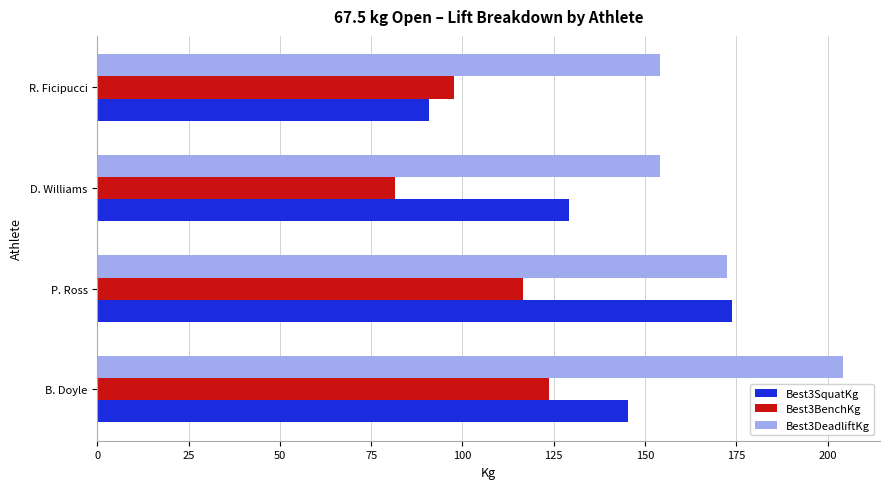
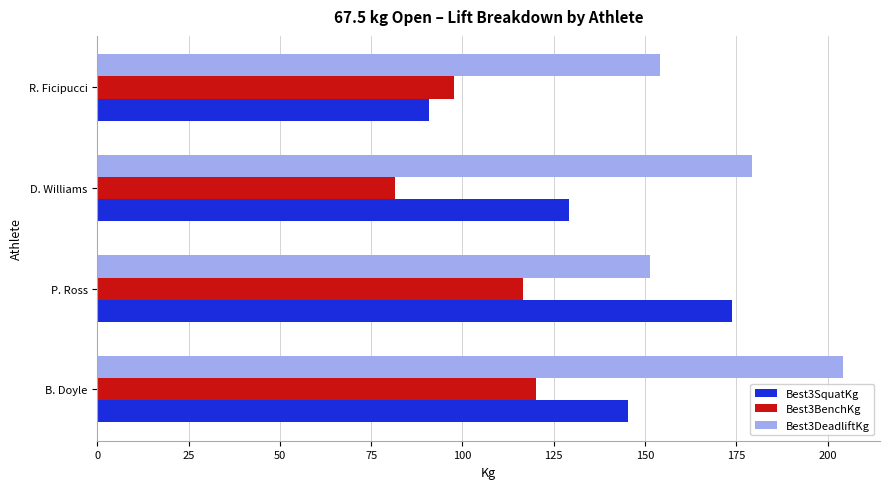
  {
    "Best3SquatKg": {
      "R. Ficipucci": 91,
      "D. Williams": 129,
      "P. Ross": 174,
      "B. Doyle": 145
    },
    "Best3BenchKg": {
      "R. Ficipucci": 98,
      "D. Williams": 82,
      "P. Ross": 116,
-     "B. Doyle": 124
+     "B. Doyle": 120
    },
    "Best3DeadliftKg": {
      "R. Ficipucci": 154,
-     "D. Williams": 154,
-     "P. Ross": 172,
+     "D. Williams": 179,
+     "P. Ross": 151,
      "B. Doyle": 204
    }
  }
